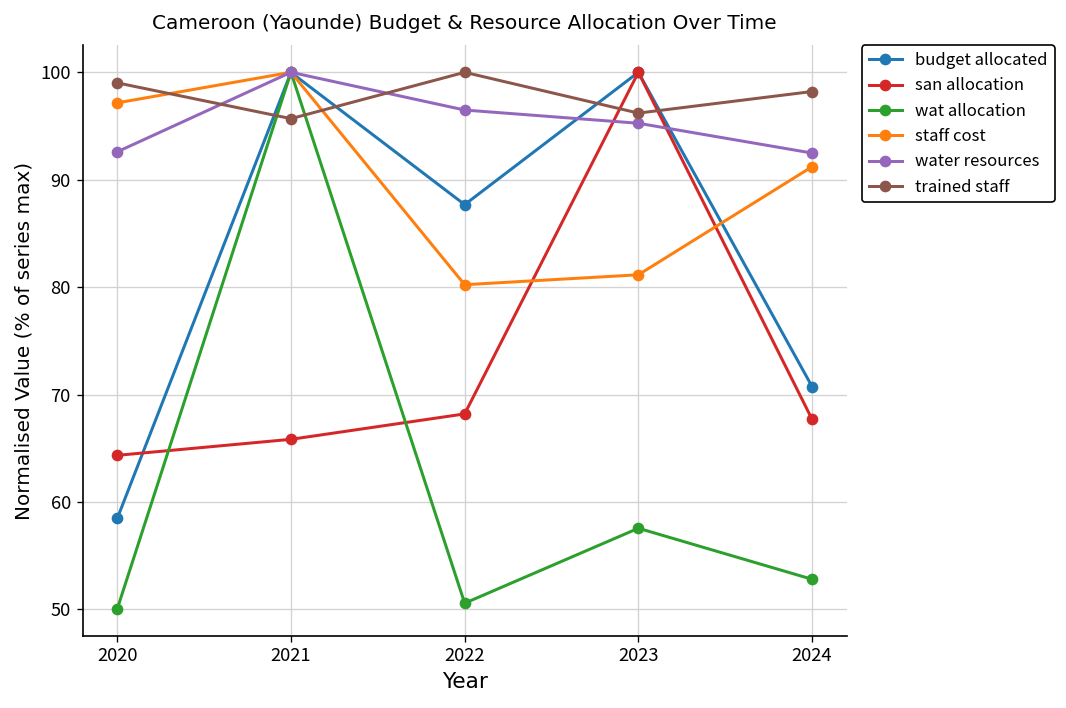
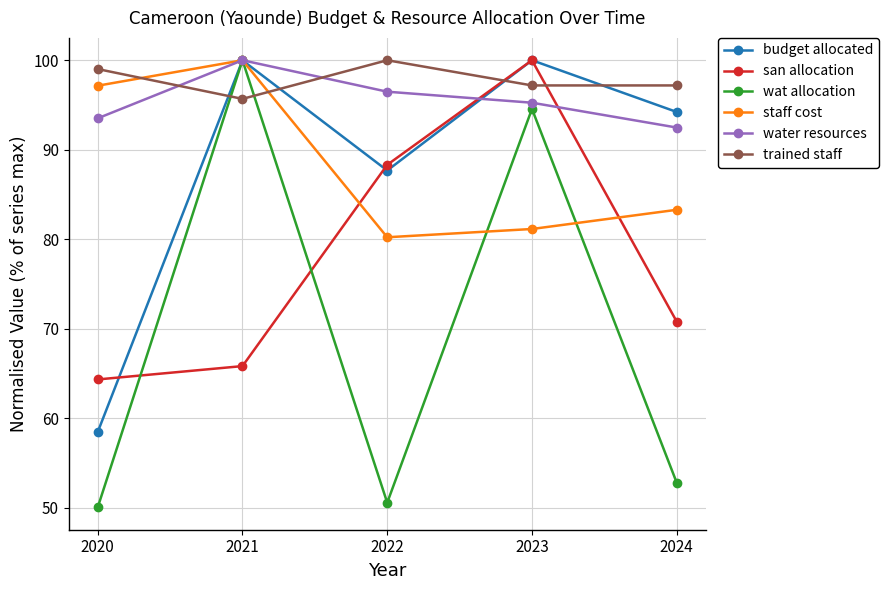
  {
    "budget allocated": {
      "2020": 58,
      "2022": 88,
-     "2024": 71
+     "2024": 94
    },
    "san allocation": {
      "2020": 64,
      "2021": 66,
-     "2022": 68,
-     "2024": 68
+     "2022": 88,
+     "2024": 71
    },
    "wat allocation": {
      "2020": 50,
      "2022": 51,
-     "2023": 58,
+     "2023": 95,
      "2024": 53
    },
    "staff cost": {
      "2020": 97,
      "2022": 80,
      "2023": 81,
-     "2024": 91
+     "2024": 83
    },
    "water resources": {
-     "2020": 93,
+     "2020": 94,
      "2022": 96,
      "2023": 95,
      "2024": 92
    },
    "trained staff": {
      "2020": 99,
      "2021": 96,
      "2022": 100,
-     "2023": 96,
-     "2024": 98
+     "2023": 97,
+     "2024": 97
    }
  }
